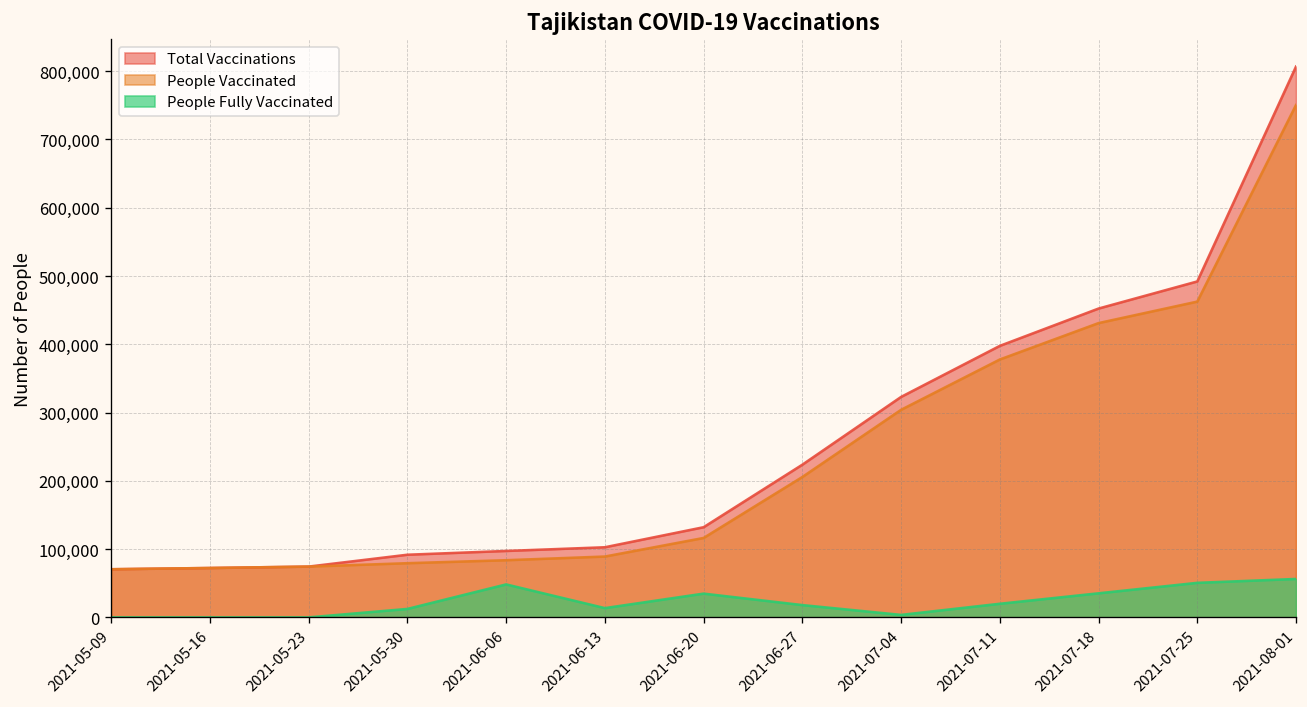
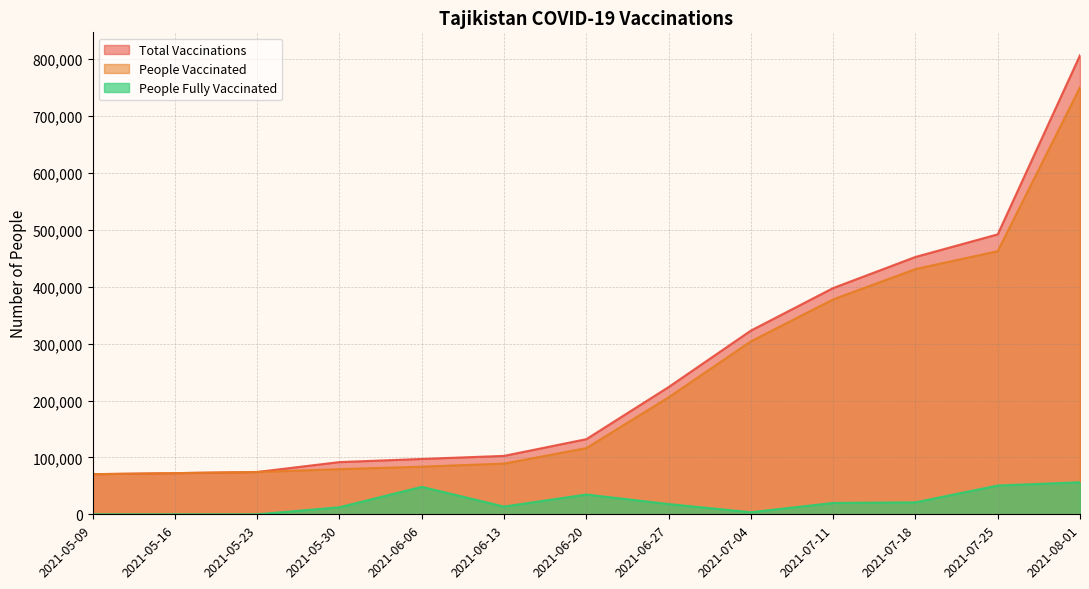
  {
    "People Fully Vaccinated": {
      "2021-05-09": "0",
      "2021-05-16": "0",
      "2021-05-23": "0",
      "2021-05-30": "10,000",
      "2021-06-06": "50,000",
      "2021-06-13": "10,000",
      "2021-06-20": "30,000",
      "2021-06-27": "20,000",
      "2021-07-04": "0",
      "2021-07-11": "20,000",
-     "2021-07-18": "40,000",
+     "2021-07-18": "20,000",
      "2021-07-25": "50,000",
      "2021-08-01": "60,000"
    }
  }
